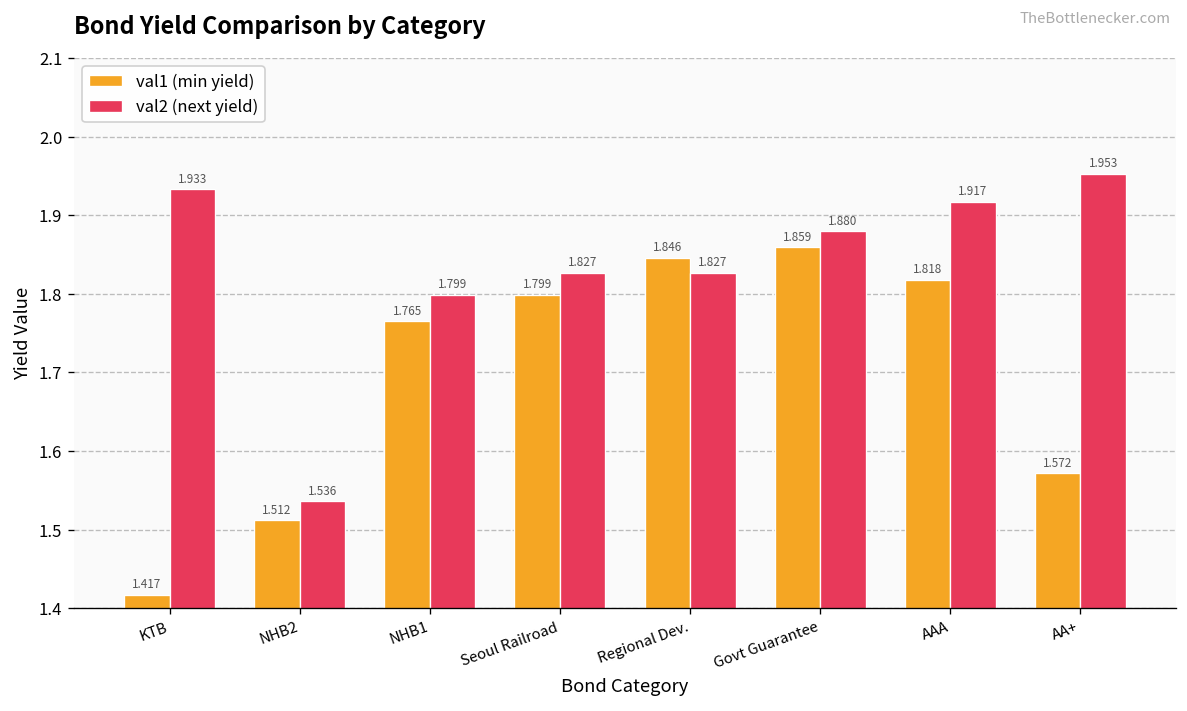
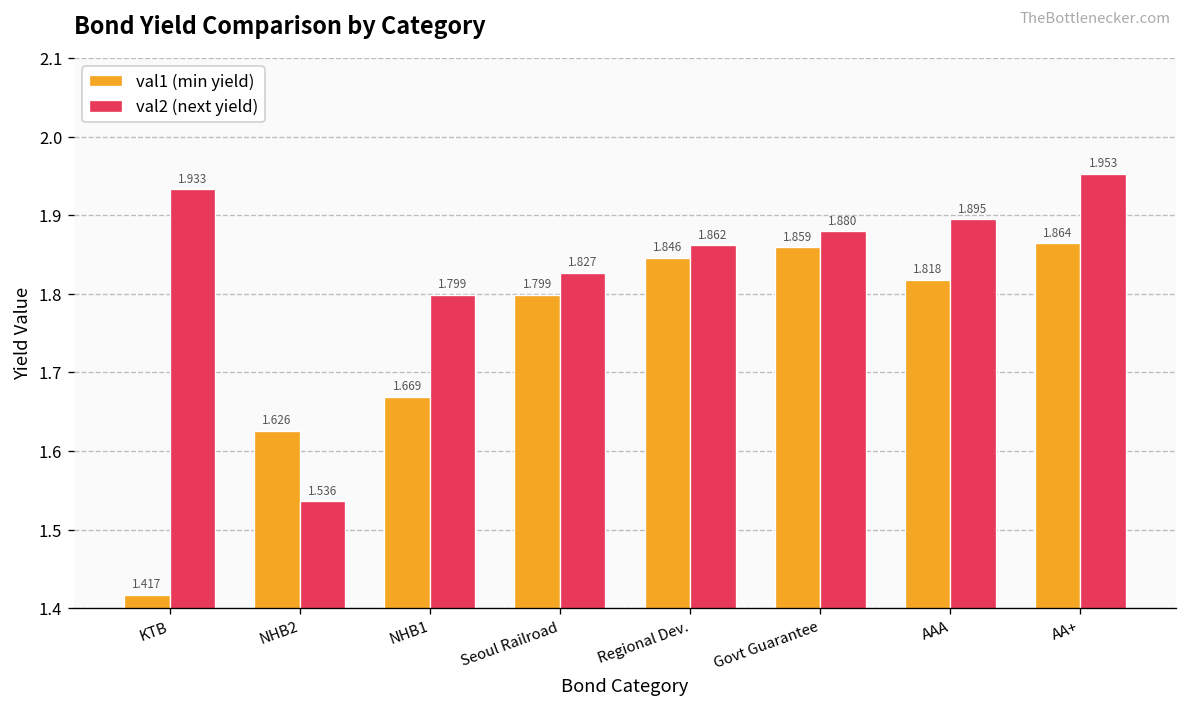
  {
    "val1 (min yield)": {
      "KTB": 1.417,
-     "NHB2": 1.512,
-     "NHB1": 1.765,
+     "NHB2": 1.626,
+     "NHB1": 1.669,
      "Seoul Railroad": 1.799,
      "Regional Dev.": 1.846,
      "Govt Guarantee": 1.859,
      "AAA": 1.818,
-     "AA+": 1.572
+     "AA+": 1.864
    },
    "val2 (next yield)": {
      "KTB": 1.933,
      "NHB2": 1.536,
      "NHB1": 1.799,
      "Seoul Railroad": 1.827,
-     "Regional Dev.": 1.827,
+     "Regional Dev.": 1.862,
      "Govt Guarantee": 1.880,
-     "AAA": 1.917,
+     "AAA": 1.895,
      "AA+": 1.953
    }
  }
